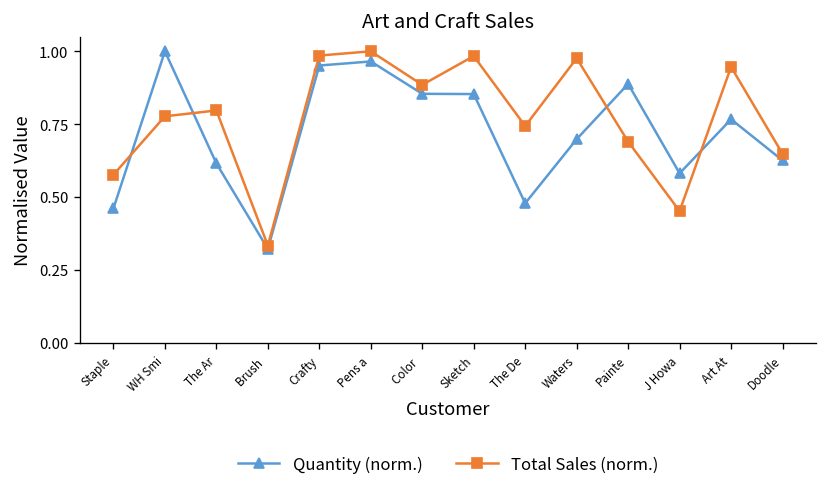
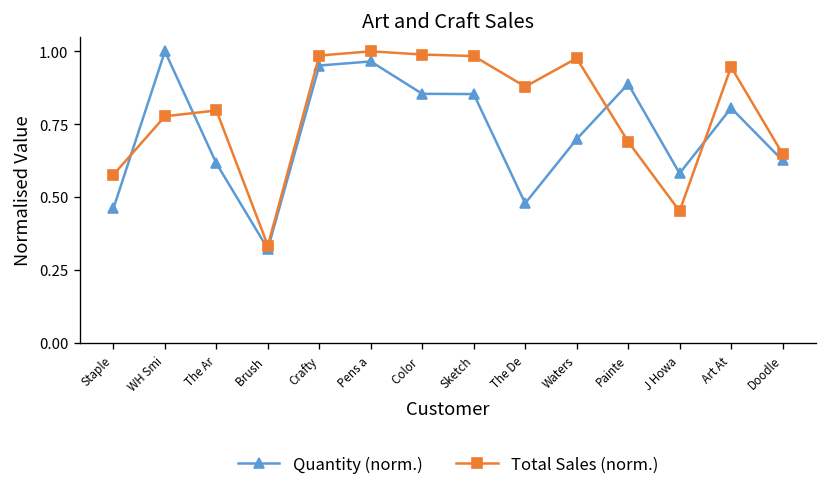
  {
    "Quantity (norm.)": {
      "Staple": 0.46,
      "WH Smi": 1.00,
      "The Ar": 0.62,
      "Brush": 0.32,
      "Crafty": 0.95,
      "Pens a": 0.97,
      "Color": 0.85,
      "Sketch": 0.85,
      "The De": 0.48,
      "Waters": 0.70,
      "Painte": 0.89,
      "J Howa": 0.58,
-     "Art At": 0.77,
+     "Art At": 0.81,
      "Doodle": 0.63
    },
    "Total Sales (norm.)": {
      "Staple": 0.58,
      "WH Smi": 0.78,
      "The Ar": 0.80,
      "Brush": 0.33,
      "Crafty": 0.99,
      "Pens a": 1.00,
-     "Color": 0.88,
+     "Color": 0.99,
      "Sketch": 0.98,
-     "The De": 0.74,
+     "The De": 0.88,
      "Waters": 0.98,
      "Painte": 0.69,
      "J Howa": 0.45,
      "Art At": 0.95,
      "Doodle": 0.65
    }
  }
